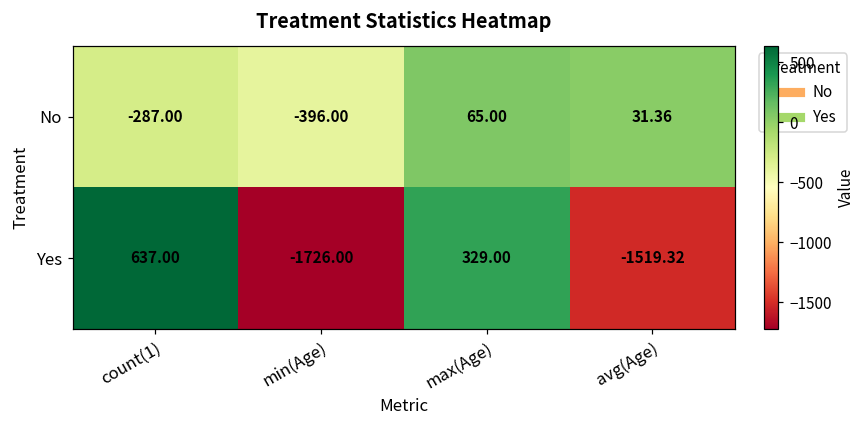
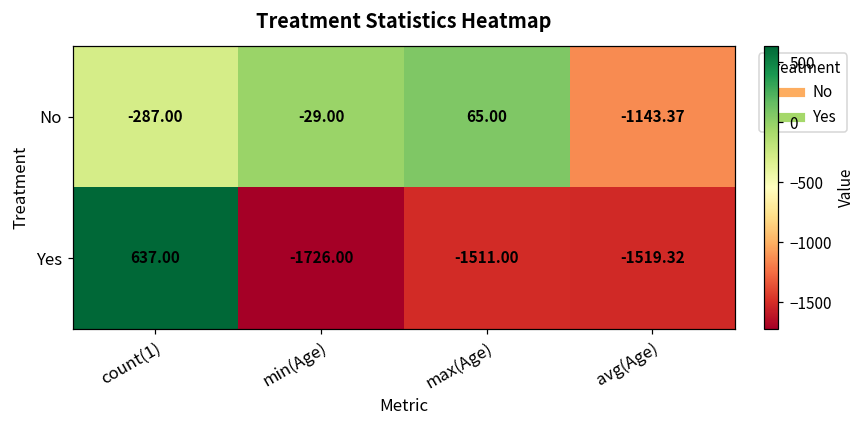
  {
    "No": {
      "count(1)": -287.00,
-     "min(Age)": -396.00,
+     "min(Age)": -29.00,
      "max(Age)": 65.00,
-     "avg(Age)": 31.36
+     "avg(Age)": -1143.37
    },
    "Yes": {
      "count(1)": 637.00,
      "min(Age)": -1726.00,
-     "max(Age)": 329.00,
+     "max(Age)": -1511.00,
      "avg(Age)": -1519.32
    }
  }
